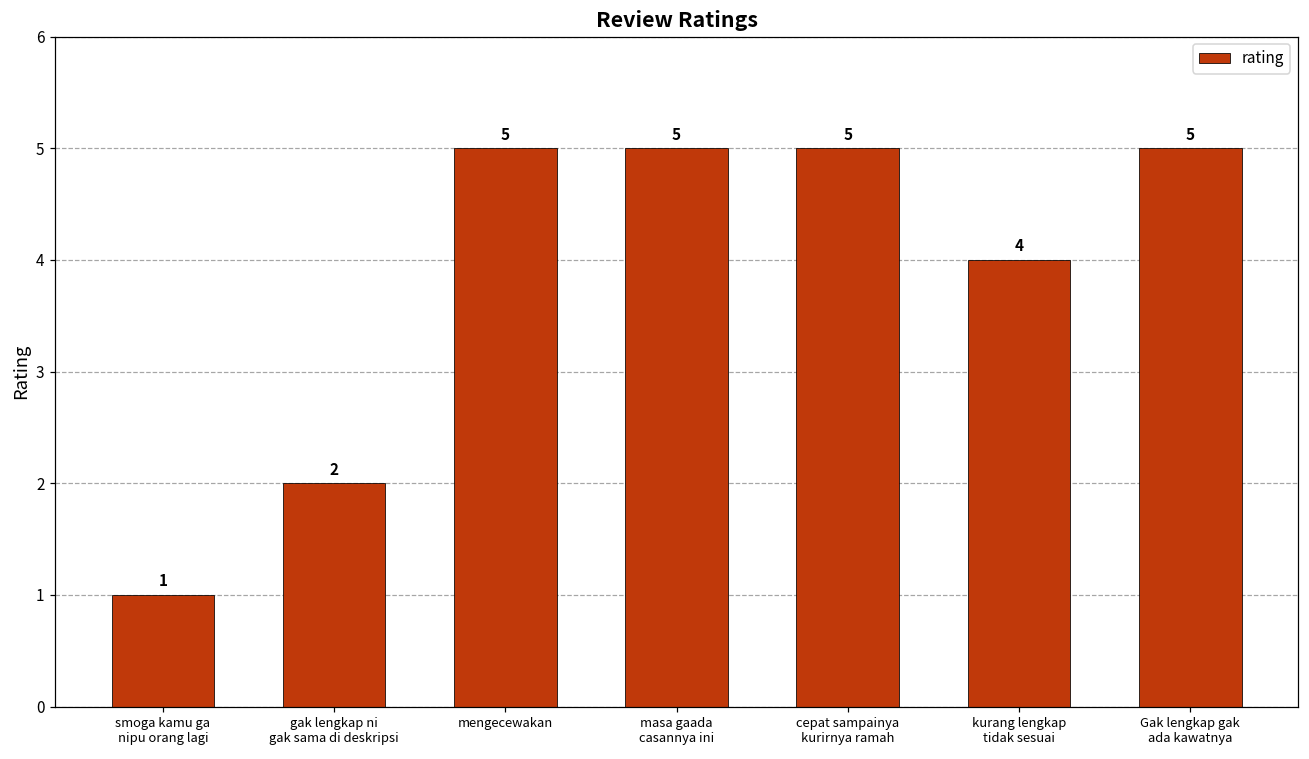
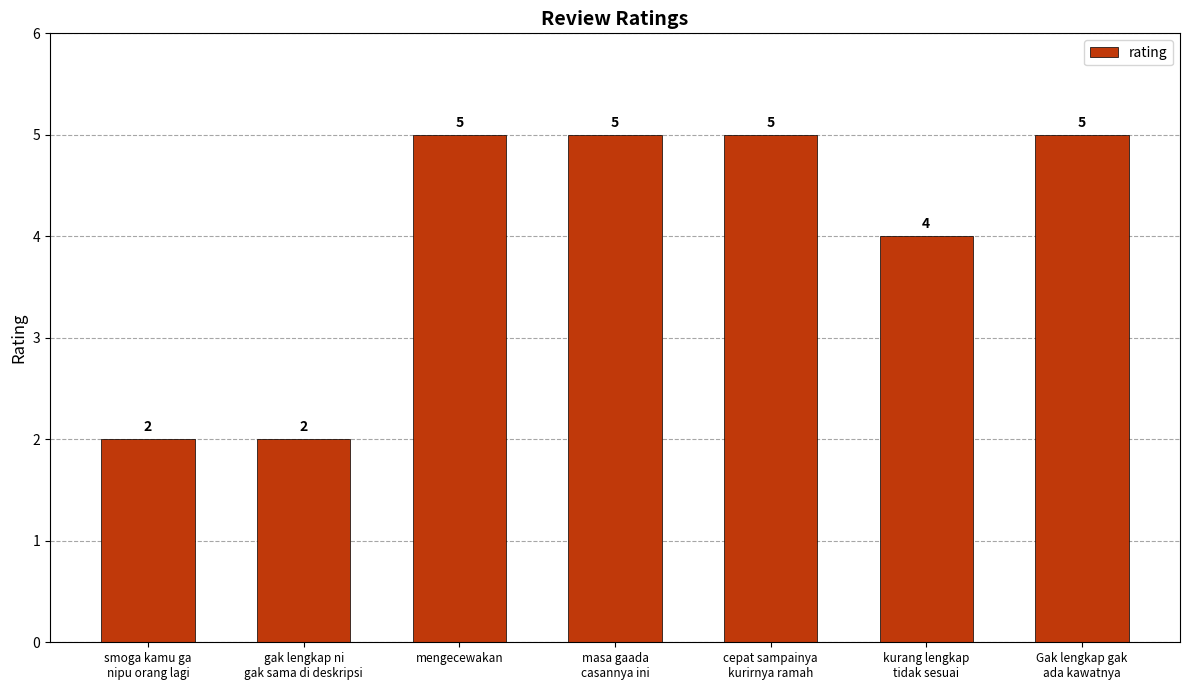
  {
-   "smoga kamu ga nipu orang lagi": 1,
+   "smoga kamu ga nipu orang lagi": 2,
    "gak lengkap ni gak sama di deskripsi": 2,
    "mengecewakan": 5,
    "masa gaada casannya ini": 5,
    "cepat sampainya kurirnya ramah": 5,
    "kurang lengkap tidak sesuai": 4,
    "Gak lengkap gak ada kawatnya": 5
  }
